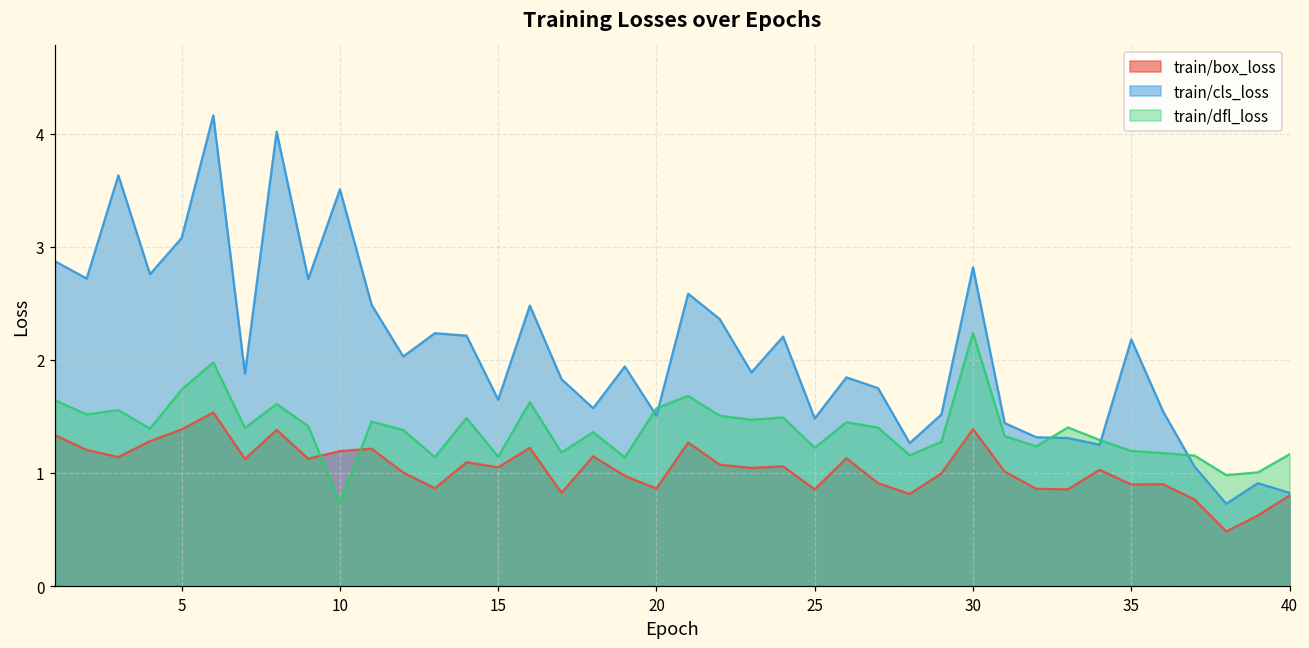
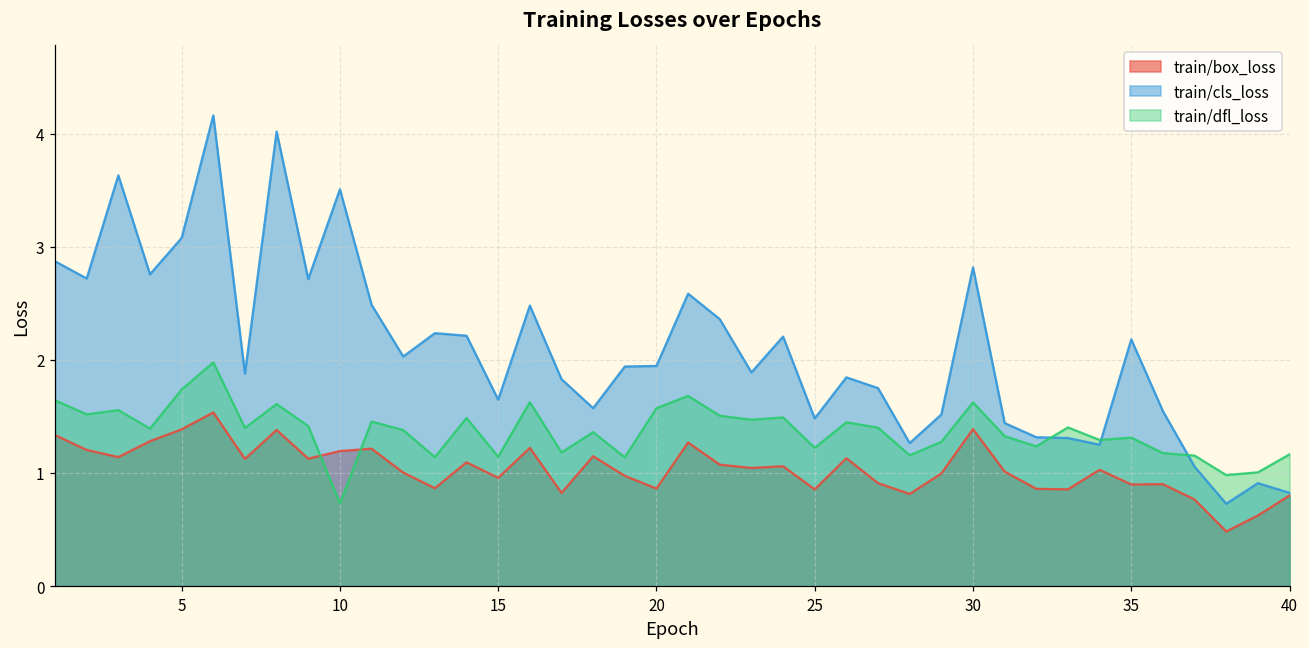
  {
    "train/box_loss": {
      "5": 1.39,
      "10": 1.19,
-     "15": 1.05,
+     "15": 0.96,
      "20": 0.86,
      "25": 0.85,
      "30": 1.39,
      "35": 0.90
    },
    "train/cls_loss": {
      "5": 3.08,
      "10": 3.51,
      "15": 1.65,
-     "20": 1.51,
+     "20": 1.95,
      "25": 1.48,
      "30": 2.82,
      "35": 2.18
    },
    "train/dfl_loss": {
      "5": 1.74,
      "10": 0.73,
      "15": 1.14,
      "20": 1.57,
      "25": 1.22,
-     "30": 2.24,
-     "35": 1.19,
+     "30": 1.62,
+     "35": 1.31,
      "40": 1.16
    }
  }
